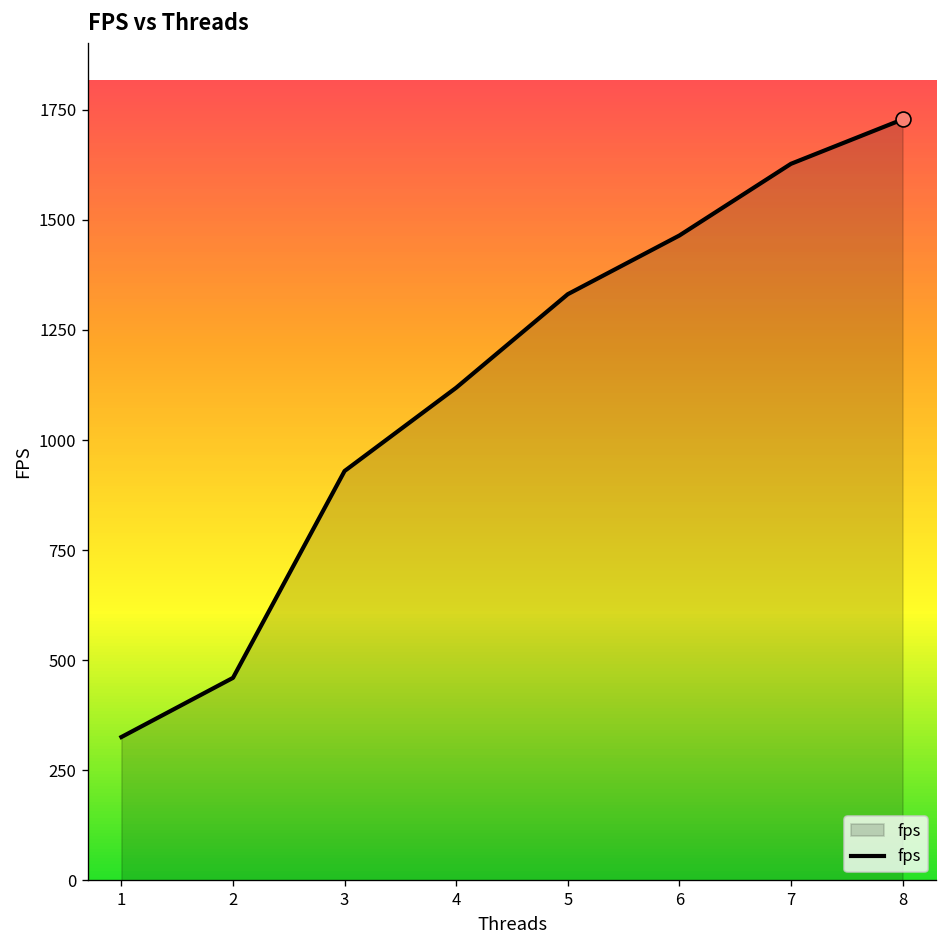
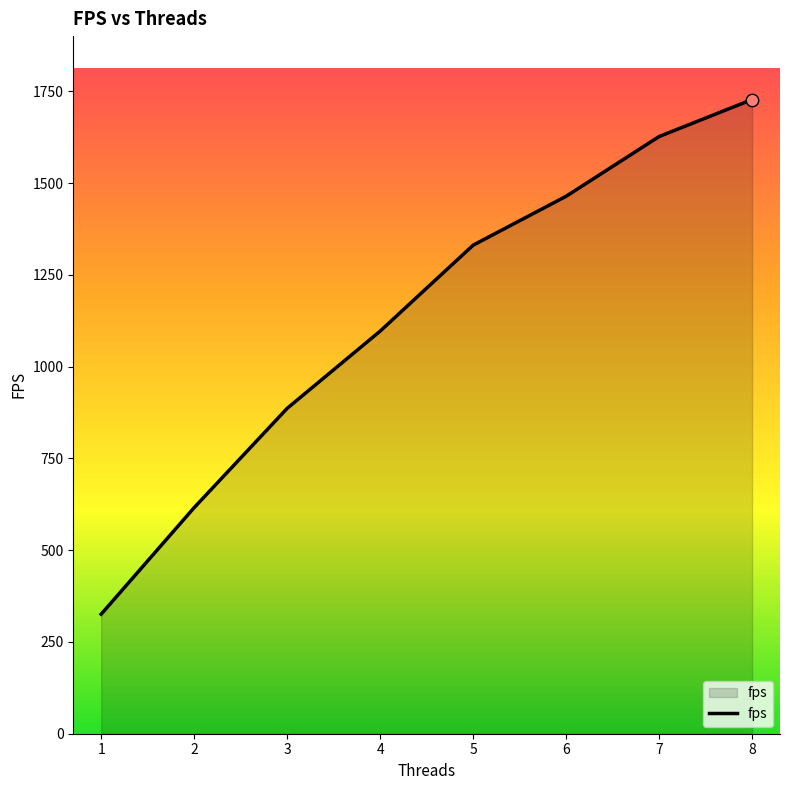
  {
    "fps": {
      "1": 330,
-     "2": 460,
-     "3": 930,
-     "4": 1120,
+     "2": 620,
+     "3": 890,
+     "4": 1100,
      "5": 1330,
      "6": 1460,
      "7": 1630
    }
  }
